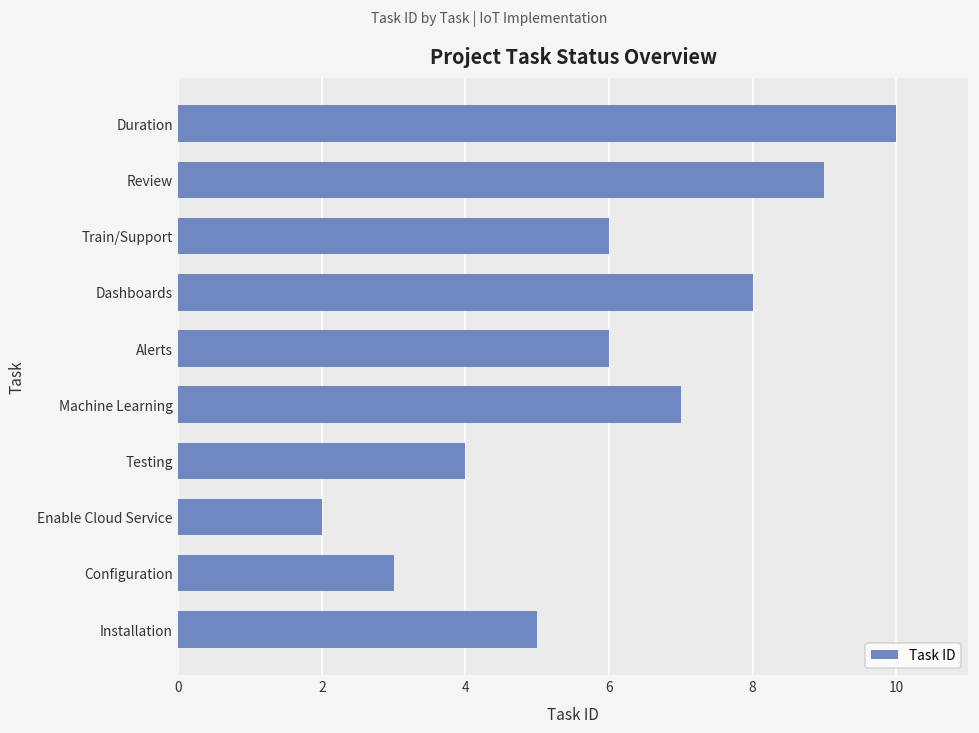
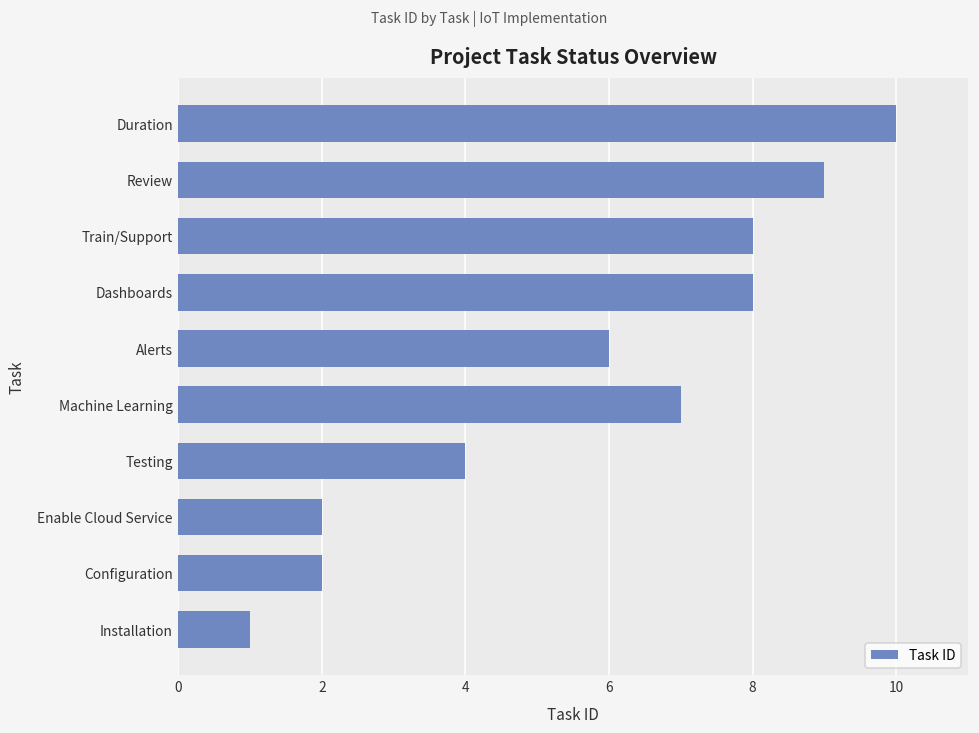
  {
    "Duration": 10,
    "Review": 9,
-   "Train/Support": 6,
+   "Train/Support": 8,
    "Dashboards": 8,
    "Alerts": 6,
    "Machine Learning": 7,
    "Testing": 4,
    "Enable Cloud Service": 2,
-   "Configuration": 3,
-   "Installation": 5
+   "Configuration": 2,
+   "Installation": 1
  }
